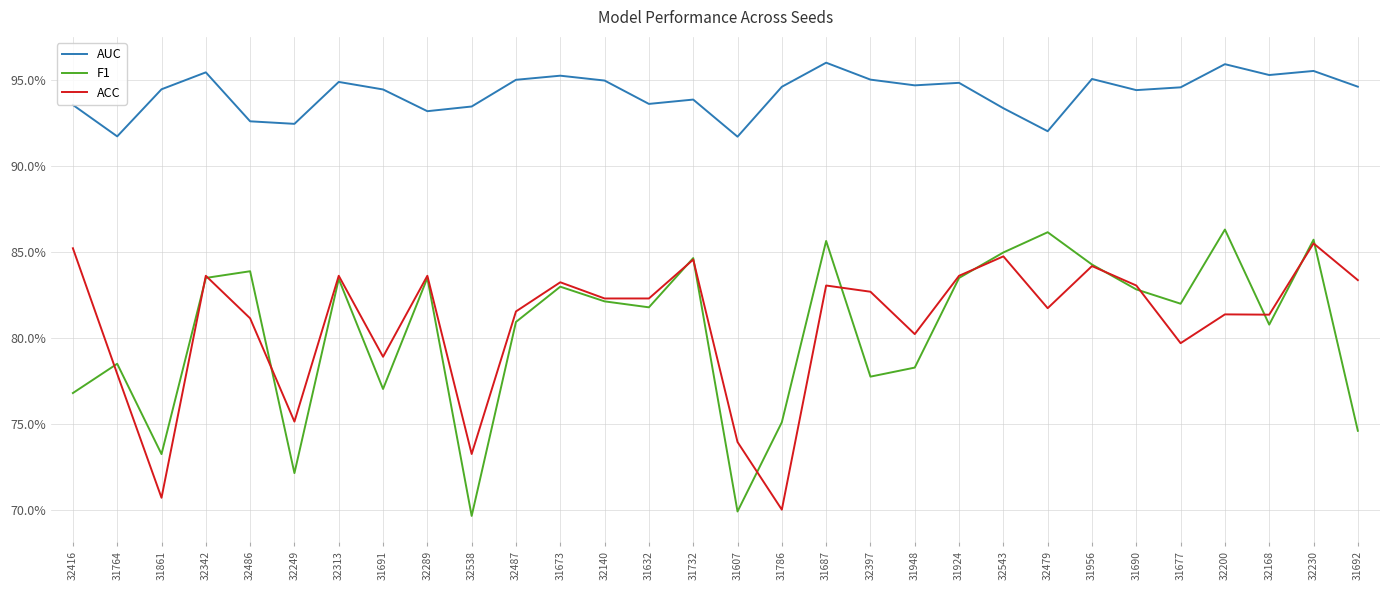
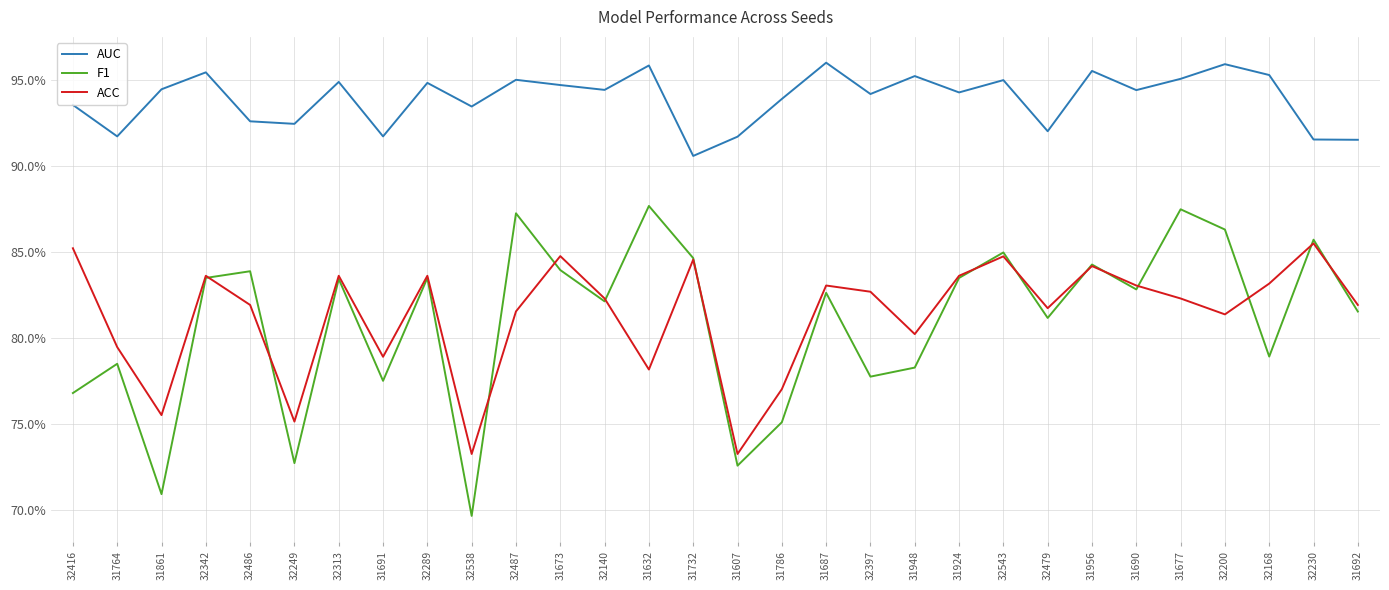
  {
    "AUC": {
      "32416": "93.5%",
      "31764": "91.7%",
      "31861": "94.5%",
      "32342": "95.4%",
      "32486": "92.6%",
      "32249": "92.4%",
      "32313": "94.9%",
-     "31691": "94.4%",
-     "32289": "93.2%",
+     "31691": "91.7%",
+     "32289": "94.8%",
      "32538": "93.5%",
      "32487": "95.0%",
-     "31673": "95.2%",
-     "32140": "95.0%",
-     "31632": "93.6%",
-     "31732": "93.9%",
+     "31673": "94.7%",
+     "32140": "94.4%",
+     "31632": "95.8%",
+     "31732": "90.6%",
      "31607": "91.7%",
-     "31786": "94.6%",
+     "31786": "93.9%",
      "31687": "96.0%",
-     "32397": "95.0%",
-     "31948": "94.7%",
-     "31924": "94.8%",
-     "32543": "93.4%",
+     "32397": "94.2%",
+     "31948": "95.2%",
+     "31924": "94.3%",
+     "32543": "95.0%",
      "32479": "92.0%",
-     "31956": "95.1%",
+     "31956": "95.5%",
      "31690": "94.4%",
-     "31677": "94.6%",
+     "31677": "95.1%",
      "32200": "95.9%",
      "32168": "95.3%",
-     "32230": "95.5%",
-     "31692": "94.6%"
+     "32230": "91.5%",
+     "31692": "91.5%"
    },
    "F1": {
      "32416": "76.8%",
      "31764": "78.5%",
-     "31861": "73.3%",
+     "31861": "70.9%",
      "32486": "83.9%",
-     "32249": "72.1%",
+     "32249": "72.7%",
      "32313": "83.4%",
-     "31691": "77.0%",
+     "31691": "77.5%",
      "32538": "69.7%",
-     "32487": "80.9%",
-     "31673": "83.0%",
+     "32487": "87.2%",
+     "31673": "83.9%",
      "32140": "82.1%",
-     "31632": "81.8%",
-     "31607": "69.9%",
+     "31632": "87.7%",
+     "31607": "72.6%",
      "31786": "75.1%",
-     "31687": "85.6%",
+     "31687": "82.6%",
      "32397": "77.8%",
      "31948": "78.3%",
      "32543": "85.0%",
-     "32479": "86.1%",
+     "32479": "81.2%",
      "31690": "82.8%",
-     "31677": "82.0%",
+     "31677": "87.5%",
      "32200": "86.3%",
-     "32168": "80.8%",
+     "32168": "78.9%",
      "32230": "85.7%",
-     "31692": "74.6%"
+     "31692": "81.5%"
    },
    "ACC": {
      "32416": "85.2%",
-     "31764": "77.9%",
-     "31861": "70.7%",
-     "32486": "81.1%",
+     "31764": "79.5%",
+     "31861": "75.5%",
+     "32486": "81.9%",
      "32249": "75.1%",
      "32313": "83.6%",
      "31691": "78.9%",
      "32538": "73.3%",
      "32487": "81.5%",
-     "31673": "83.2%",
+     "31673": "84.8%",
      "32140": "82.3%",
-     "31632": "82.3%",
-     "31607": "74.0%",
-     "31786": "70.0%",
+     "31632": "78.2%",
+     "31607": "73.3%",
+     "31786": "77.0%",
      "31687": "83.1%",
      "32397": "82.7%",
      "31948": "80.2%",
      "32543": "84.7%",
      "32479": "81.7%",
      "31690": "83.1%",
-     "31677": "79.7%",
+     "31677": "82.3%",
      "32200": "81.4%",
-     "32168": "81.4%",
+     "32168": "83.2%",
      "32230": "85.5%",
-     "31692": "83.4%"
+     "31692": "81.9%"
    }
  }
